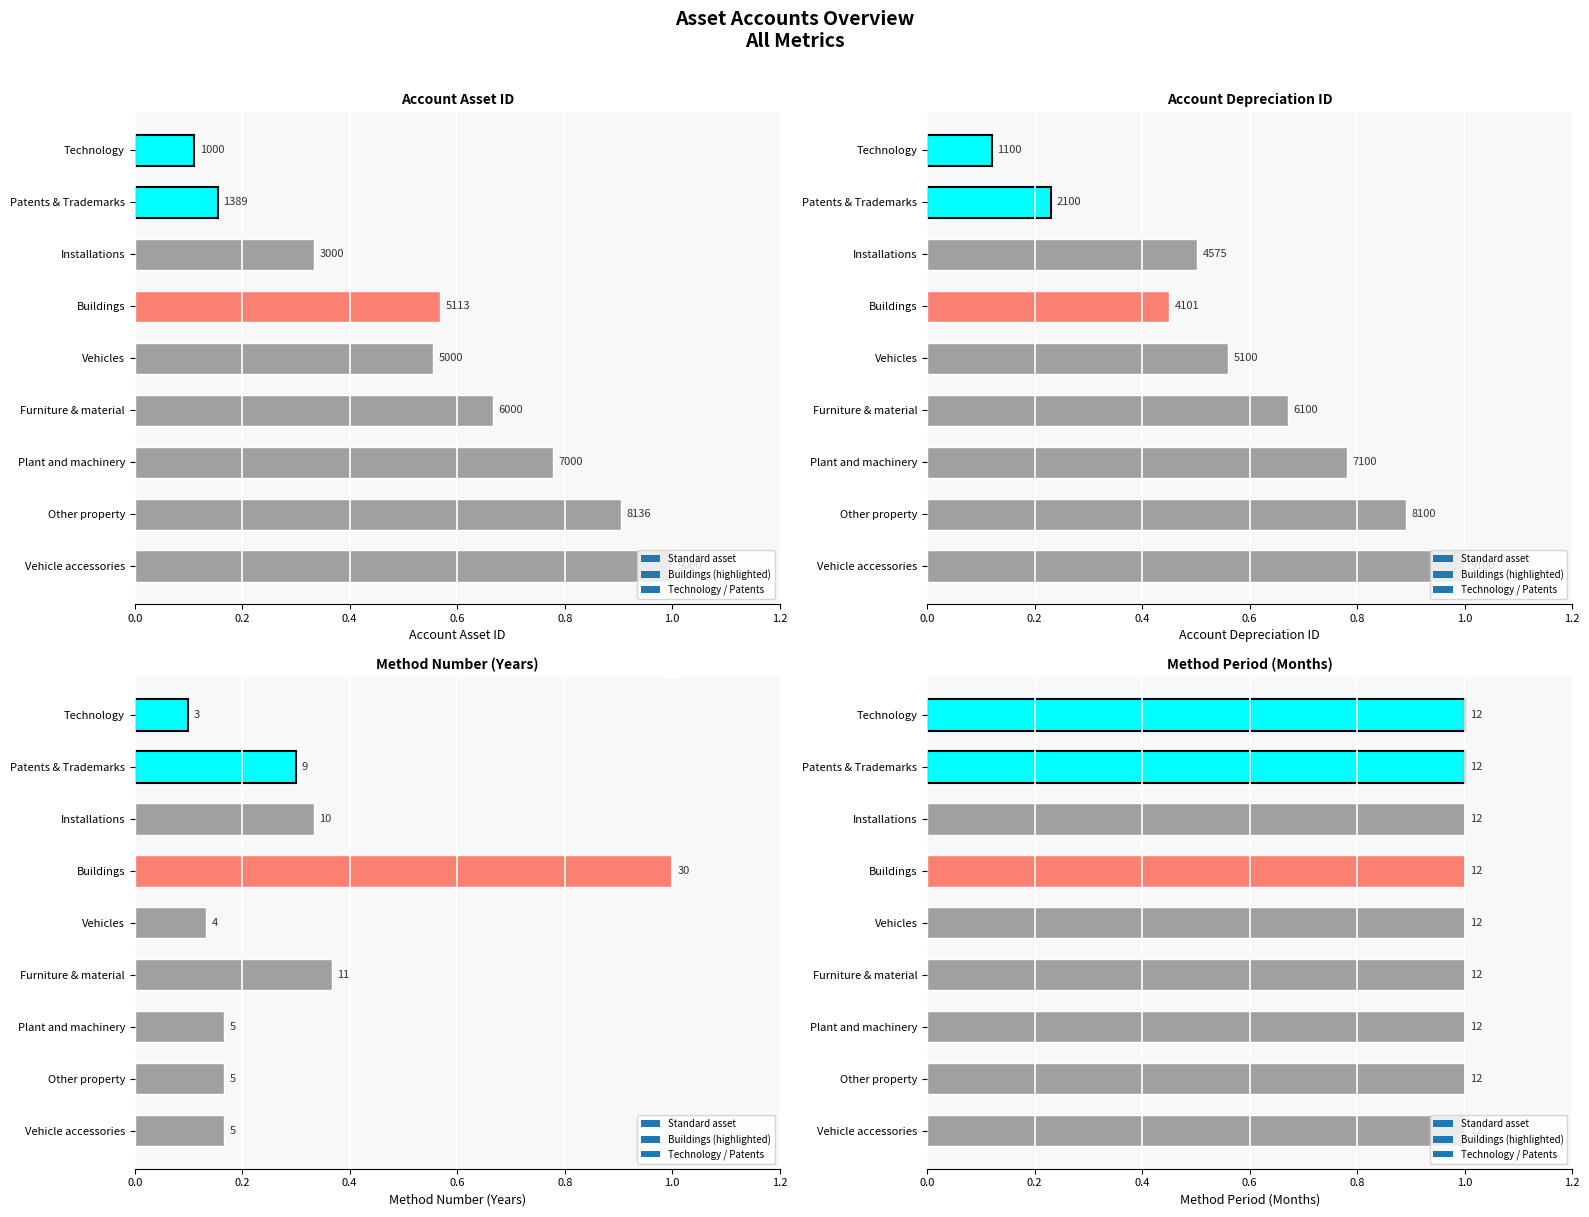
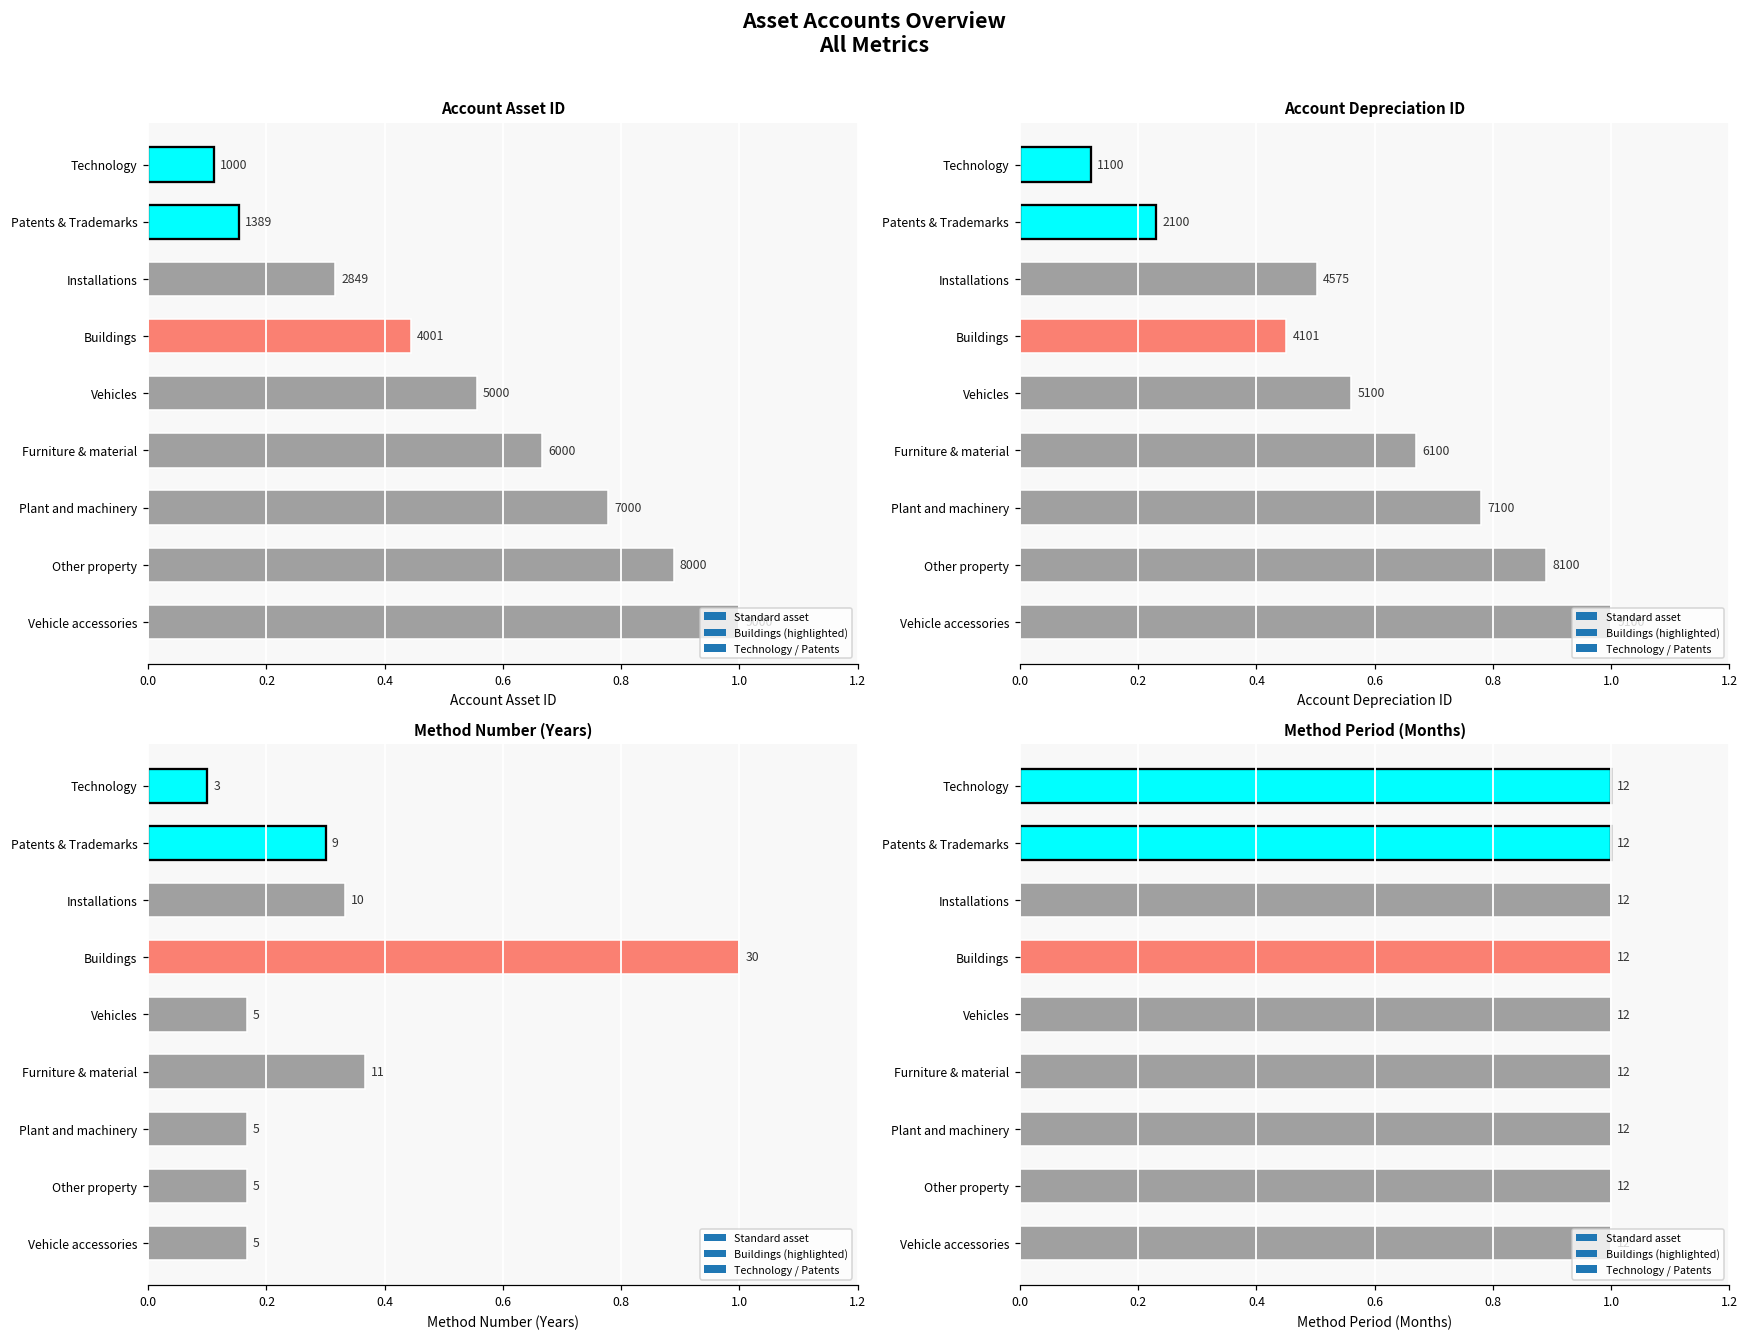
  {
    "Account Asset ID": {
-     "Installations": 3000,
-     "Buildings": 5113,
-     "Other property": 8136
+     "Installations": 2849,
+     "Buildings": 4001,
+     "Other property": 8000
    },
    "Method Number (Years)": {
-     "Vehicles": 4
+     "Vehicles": 5
    }
  }
